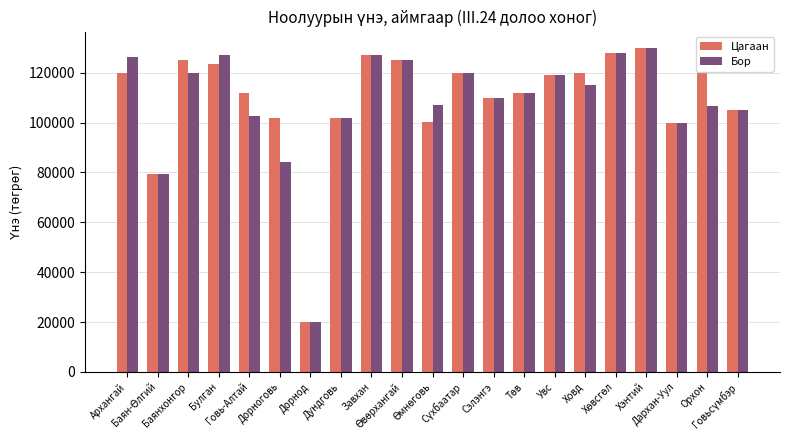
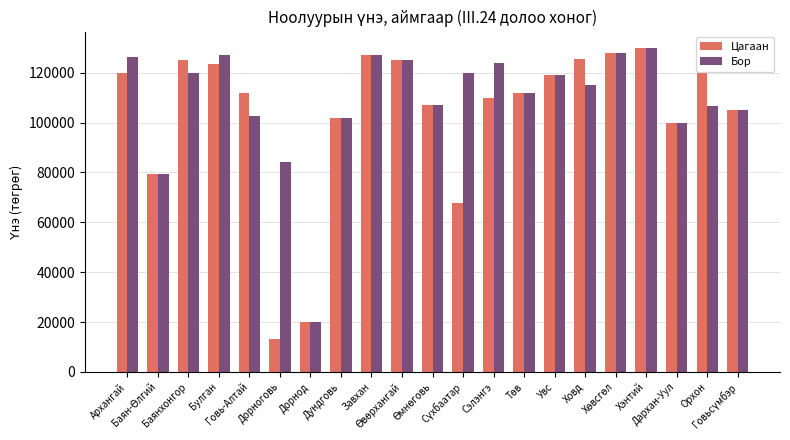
  {
    "Цагаан": {
      "Архангай": 120000,
      "Баян-Өлгий": 79000,
      "Баянхонгор": 125000,
      "Булган": 123000,
      "Говь-Алтай": 112000,
-     "Дорноговь": 102000,
+     "Дорноговь": 13000,
      "Дорнод": 20000,
      "Дундговь": 102000,
      "Завхан": 127000,
      "Өвөрхангай": 125000,
-     "Өмнөговь": 100000,
-     "Сүхбаатар": 120000,
+     "Өмнөговь": 107000,
+     "Сүхбаатар": 68000,
      "Сэлэнгэ": 110000,
      "Төв": 112000,
      "Увс": 119000,
-     "Ховд": 120000,
+     "Ховд": 126000,
      "Хөвсгөл": 128000,
      "Хэнтий": 130000,
      "Дархан-Уул": 100000,
      "Орхон": 120000,
      "Говьсүмбэр": 105000
    },
    "Бор": {
      "Архангай": 126000,
      "Баян-Өлгий": 79000,
      "Баянхонгор": 120000,
      "Булган": 127000,
      "Говь-Алтай": 103000,
      "Дорноговь": 84000,
      "Дорнод": 20000,
      "Дундговь": 102000,
      "Завхан": 127000,
      "Өвөрхангай": 125000,
      "Өмнөговь": 107000,
      "Сүхбаатар": 120000,
-     "Сэлэнгэ": 110000,
+     "Сэлэнгэ": 124000,
      "Төв": 112000,
      "Увс": 119000,
      "Ховд": 115000,
      "Хөвсгөл": 128000,
      "Хэнтий": 130000,
      "Дархан-Уул": 100000,
      "Орхон": 106000,
      "Говьсүмбэр": 105000
    }
  }
